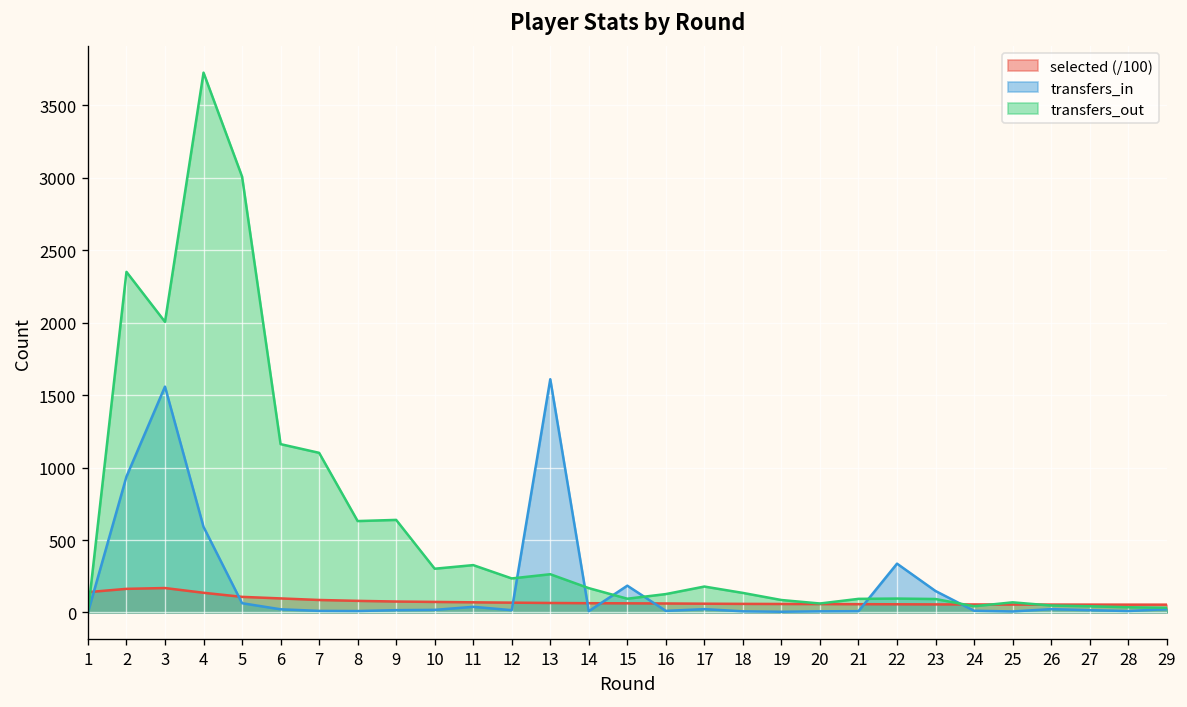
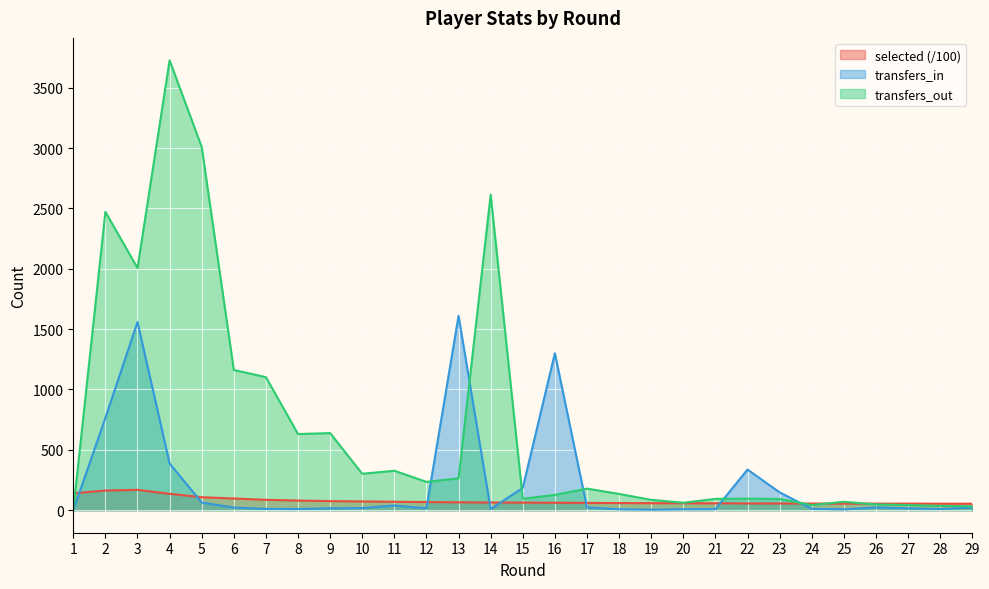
  {
    "selected (/100)": {
      "1": 140,
      "2": 160,
      "3": 170,
      "4": 140,
      "5": 110,
      "6": 100,
      "7": 90,
      "8": 80,
      "9": 80,
      "10": 70,
      "11": 70,
      "12": 70,
      "13": 70,
      "14": 60,
      "15": 60,
      "16": 60,
      "17": 60,
      "18": 60,
      "19": 60,
      "21": 60,
      "22": 60,
      "23": 60
    },
    "transfers_in": {
-     "2": 940,
+     "2": 770,
      "3": 1560,
-     "4": 590,
+     "4": 390,
      "5": 60,
      "6": 20,
      "7": 10,
      "8": 10,
      "9": 20,
      "10": 20,
      "11": 40,
      "12": 20,
      "13": 1610,
      "14": 10,
      "15": 190,
-     "16": 10,
+     "16": 1300,
      "17": 20,
      "18": 10,
      "19": 10,
      "20": 10,
      "21": 10,
      "22": 340,
      "23": 150,
      "24": 10,
      "25": 10,
      "26": 20,
      "27": 20,
      "28": 10
    },
    "transfers_out": {
-     "2": 2350,
+     "2": 2470,
      "3": 2010,
      "4": 3730,
      "5": 3010,
      "6": 1160,
      "7": 1100,
      "8": 630,
      "9": 640,
      "10": 300,
      "11": 330,
      "12": 240,
      "13": 260,
-     "14": 170,
+     "14": 2610,
      "15": 100,
      "16": 130,
      "17": 180,
      "18": 140,
      "19": 90,
      "21": 90,
      "22": 100,
      "23": 90
    }
  }
